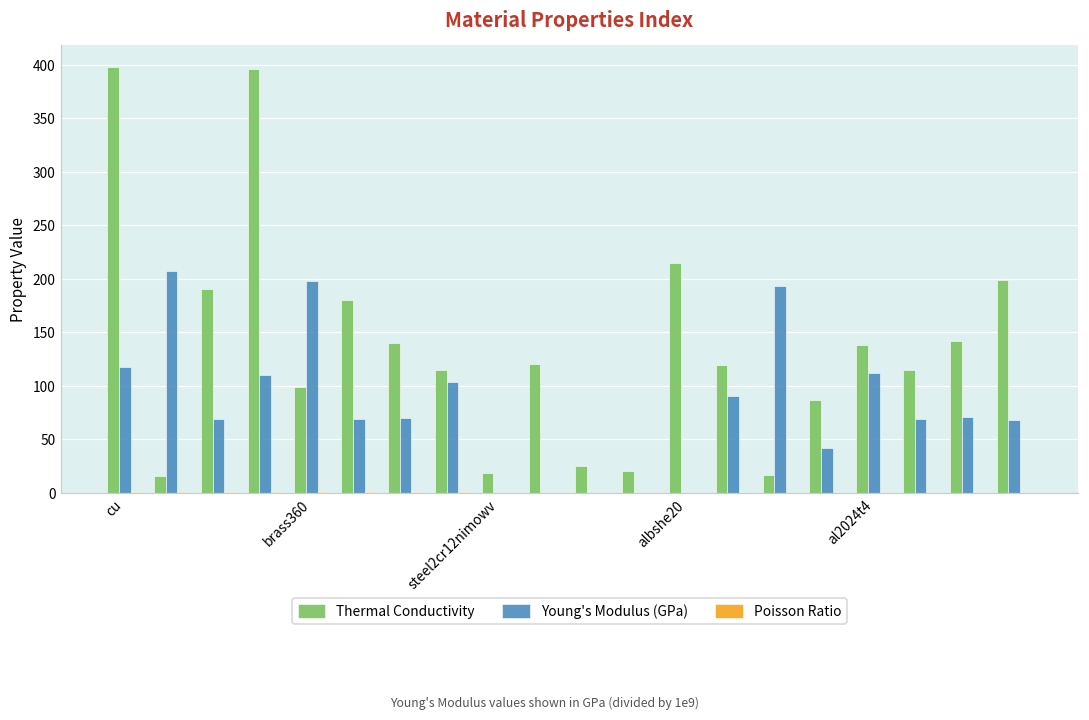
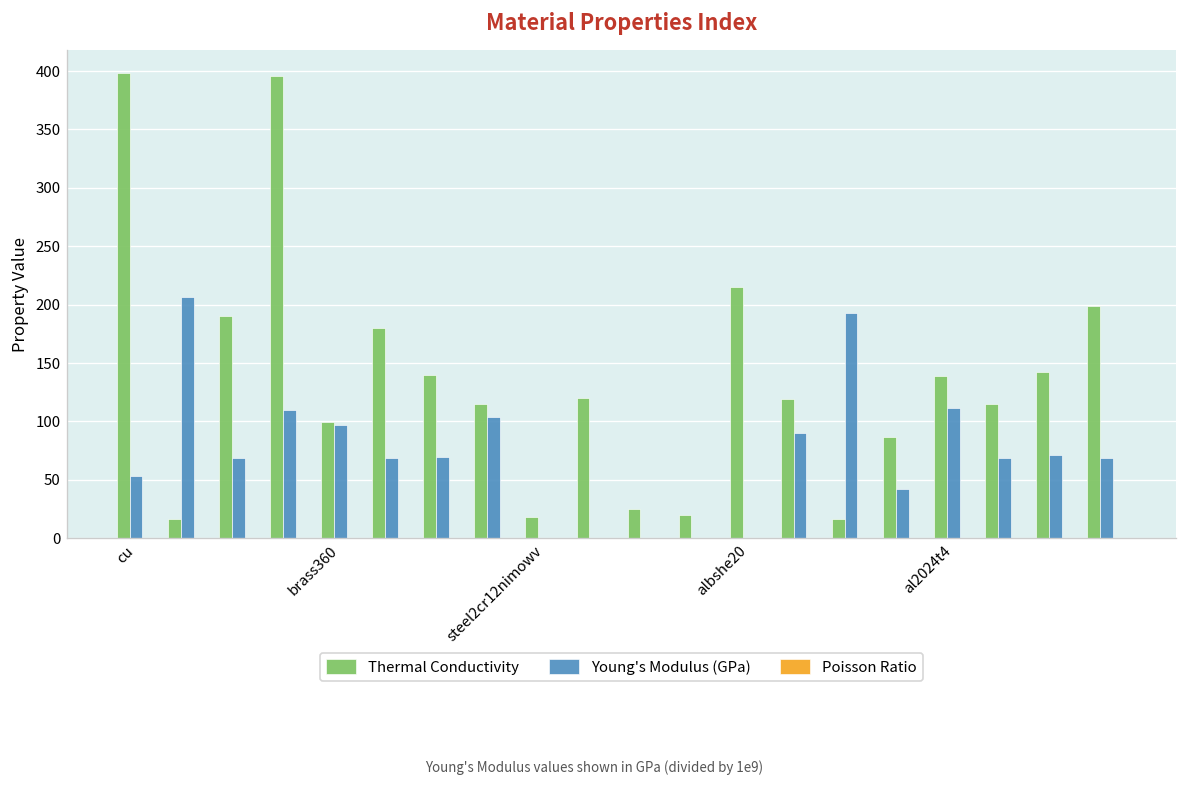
  {
    "Young's Modulus (GPa)": {
-     "cu": 120,
-     "brass360": 200,
+     "cu": 50,
+     "brass360": 100,
      "steel2cr12nimowv": 0,
      "albshe20": 0,
      "al2024t4": 110
    }
  }
